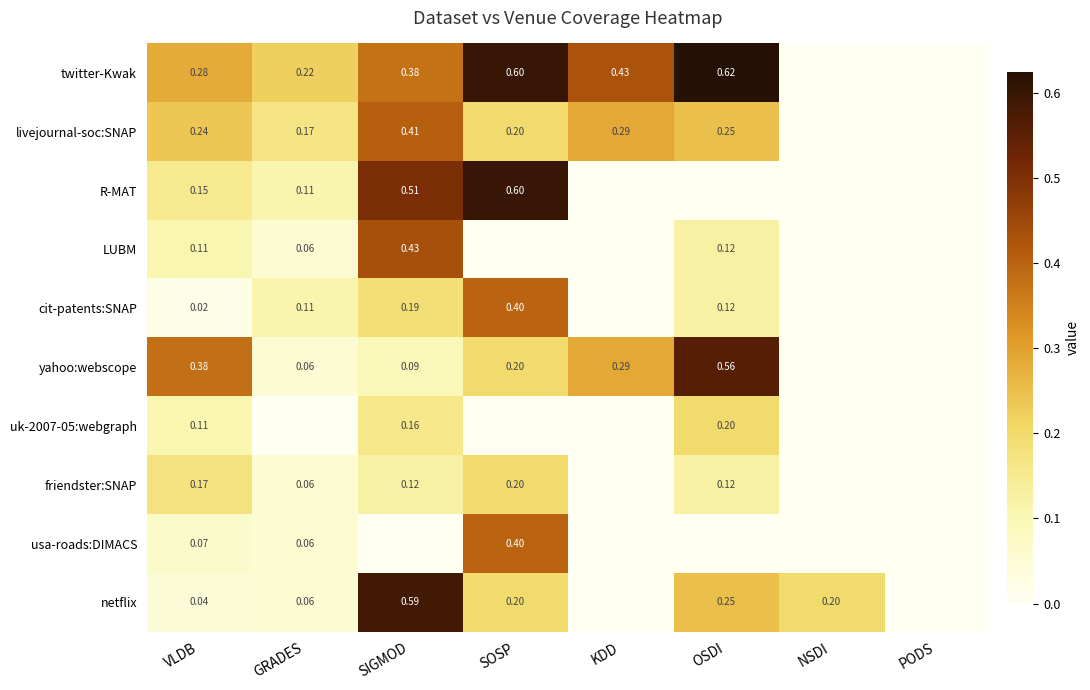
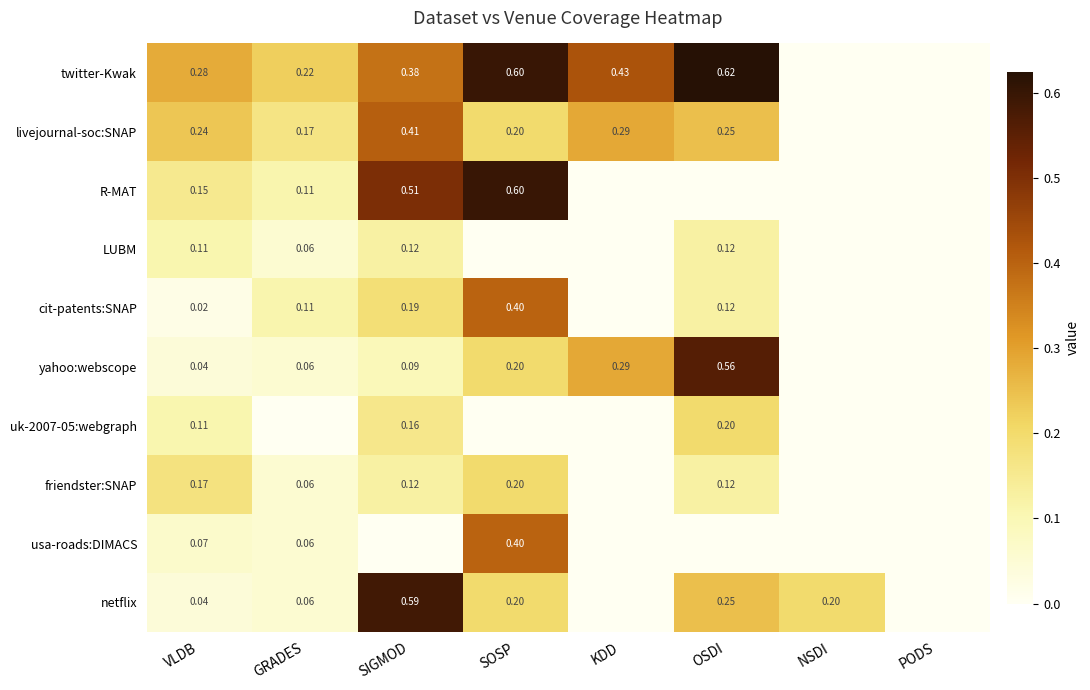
  {
    "twitter-Kwak": {
      "VLDB": 0.28,
      "GRADES": 0.22,
      "SIGMOD": 0.38,
      "SOSP": 0.60,
      "KDD": 0.43,
      "OSDI": 0.62
    },
    "livejournal-soc:SNAP": {
      "VLDB": 0.24,
      "GRADES": 0.17,
      "SIGMOD": 0.41,
      "SOSP": 0.20,
      "KDD": 0.29,
      "OSDI": 0.25
    },
    "R-MAT": {
      "VLDB": 0.15,
      "GRADES": 0.11,
      "SIGMOD": 0.51,
      "SOSP": 0.60
    },
    "LUBM": {
      "VLDB": 0.11,
      "GRADES": 0.06,
-     "SIGMOD": 0.43,
+     "SIGMOD": 0.12,
      "OSDI": 0.12
    },
    "cit-patents:SNAP": {
      "VLDB": 0.02,
      "GRADES": 0.11,
      "SIGMOD": 0.19,
      "SOSP": 0.40,
      "OSDI": 0.12
    },
    "yahoo:webscope": {
-     "VLDB": 0.38,
+     "VLDB": 0.04,
      "GRADES": 0.06,
      "SIGMOD": 0.09,
      "SOSP": 0.20,
      "KDD": 0.29,
      "OSDI": 0.56
    },
    "uk-2007-05:webgraph": {
      "VLDB": 0.11,
      "SIGMOD": 0.16,
      "OSDI": 0.20
    },
    "friendster:SNAP": {
      "VLDB": 0.17,
      "GRADES": 0.06,
      "SIGMOD": 0.12,
      "SOSP": 0.20,
      "OSDI": 0.12
    },
    "usa-roads:DIMACS": {
      "VLDB": 0.07,
      "GRADES": 0.06,
      "SOSP": 0.40
    },
    "netflix": {
      "VLDB": 0.04,
      "GRADES": 0.06,
      "SIGMOD": 0.59,
      "SOSP": 0.20,
      "OSDI": 0.25,
      "NSDI": 0.20
    }
  }
